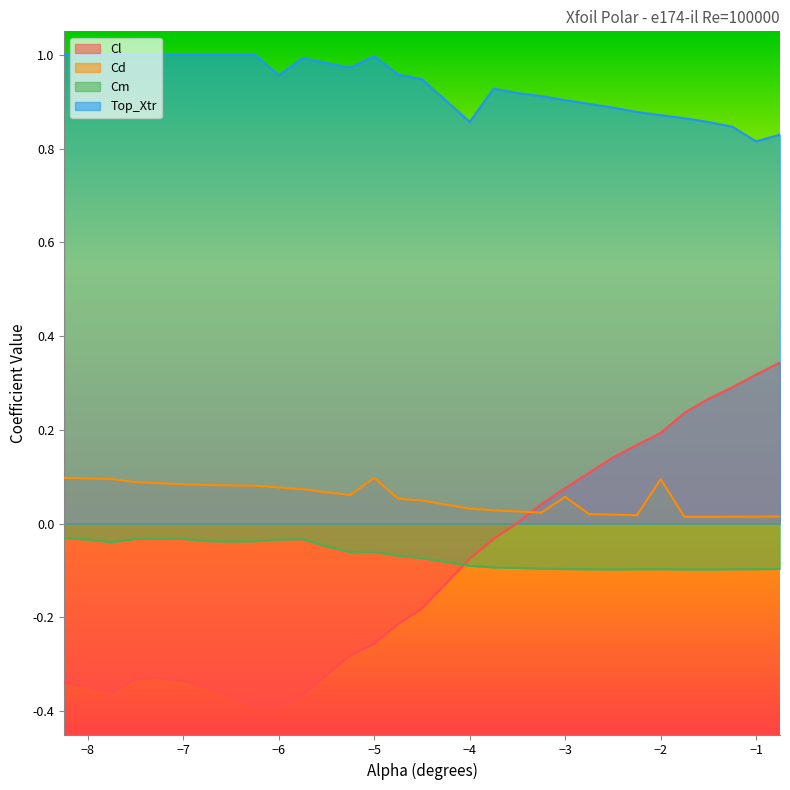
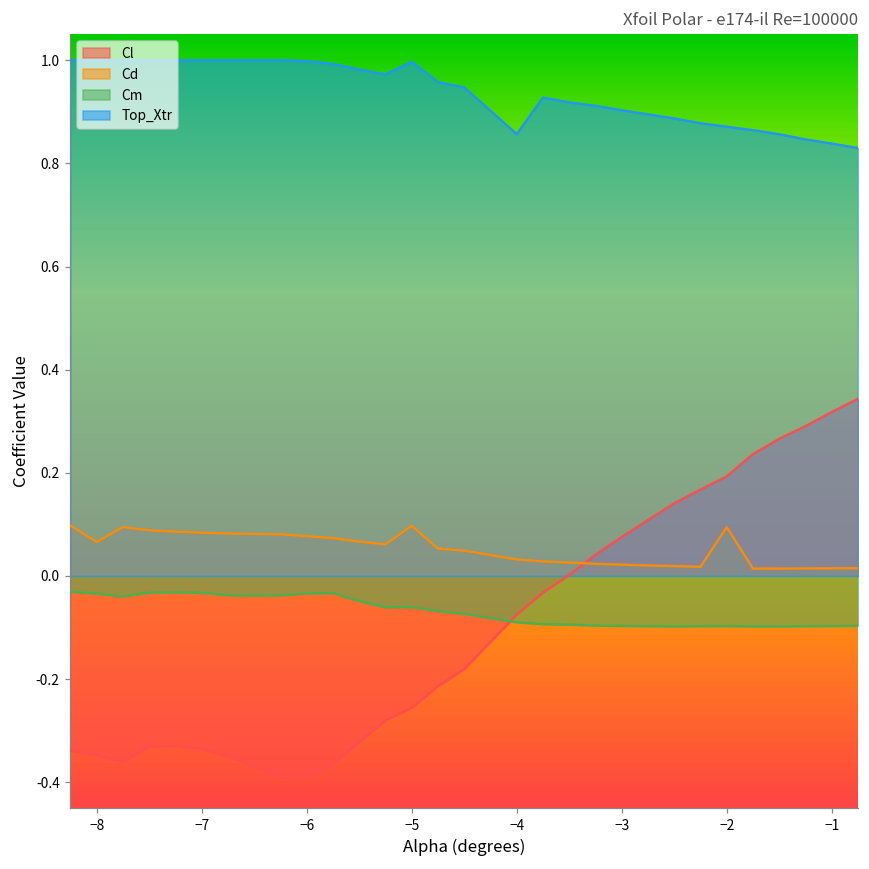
  {
    "Cd": {
-     "−8": 0.10,
+     "−8": 0.07,
      "−7": 0.08,
      "−6": 0.08,
      "−5": 0.10,
      "−4": 0.03,
-     "−3": 0.06,
+     "−3": 0.02,
      "−2": 0.09,
      "−1": 0.01
    },
    "Top_Xtr": {
      "−7": 1.00,
-     "−6": 0.96,
+     "−6": 1.00,
      "−5": 1.00,
      "−4": 0.86,
      "−3": 0.90,
      "−2": 0.87,
-     "−1": 0.82
+     "−1": 0.84
    }
  }
